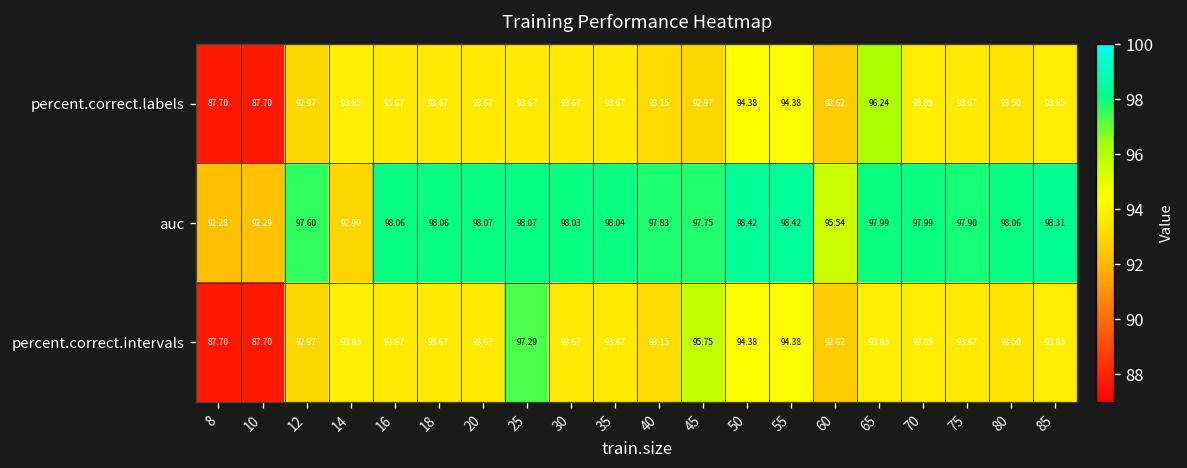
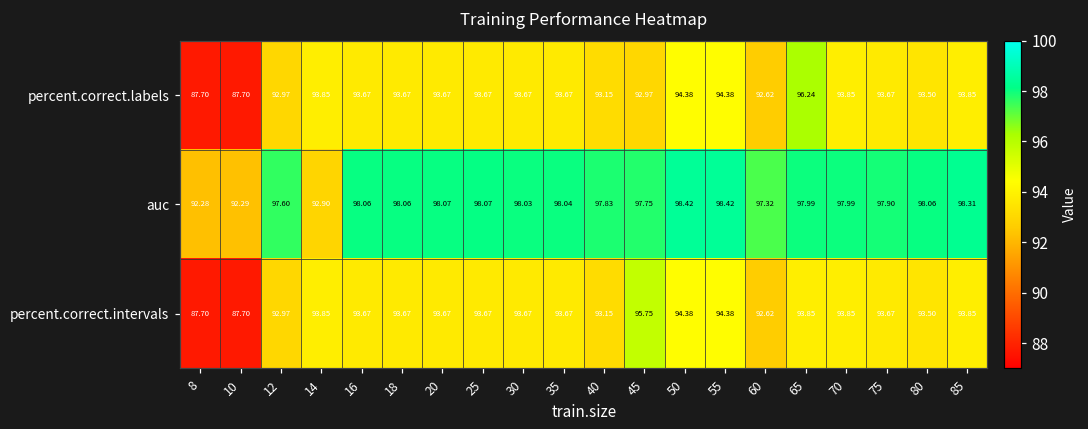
  {
    "percent.correct.labels": {
      "8": 87.70,
      "10": 87.70,
      "12": 92.97,
      "14": 93.85,
      "16": 93.67,
      "18": 93.67,
      "20": 93.67,
      "25": 93.67,
      "30": 93.67,
      "35": 93.67,
      "40": 93.15,
      "45": 92.97,
      "50": 94.38,
      "55": 94.38,
      "60": 92.62,
      "65": 96.24,
      "70": 93.85,
      "75": 93.67,
      "80": 93.50,
      "85": 93.85
    },
    "auc": {
      "8": 92.28,
      "10": 92.29,
      "12": 97.60,
      "14": 92.90,
      "16": 98.06,
      "18": 98.06,
      "20": 98.07,
      "25": 98.07,
      "30": 98.03,
      "35": 98.04,
      "40": 97.83,
      "45": 97.75,
      "50": 98.42,
      "55": 98.42,
-     "60": 95.54,
+     "60": 97.32,
      "65": 97.99,
      "70": 97.99,
      "75": 97.90,
      "80": 98.06,
      "85": 98.31
    },
    "percent.correct.intervals": {
      "8": 87.70,
      "10": 87.70,
      "12": 92.97,
      "14": 93.85,
      "16": 93.67,
      "18": 93.67,
      "20": 93.67,
-     "25": 97.29,
+     "25": 93.67,
      "30": 93.67,
      "35": 93.67,
      "40": 93.15,
      "45": 95.75,
      "50": 94.38,
      "55": 94.38,
      "60": 92.62,
      "65": 93.85,
      "70": 93.85,
      "75": 93.67,
      "80": 93.50,
      "85": 93.85
    }
  }
